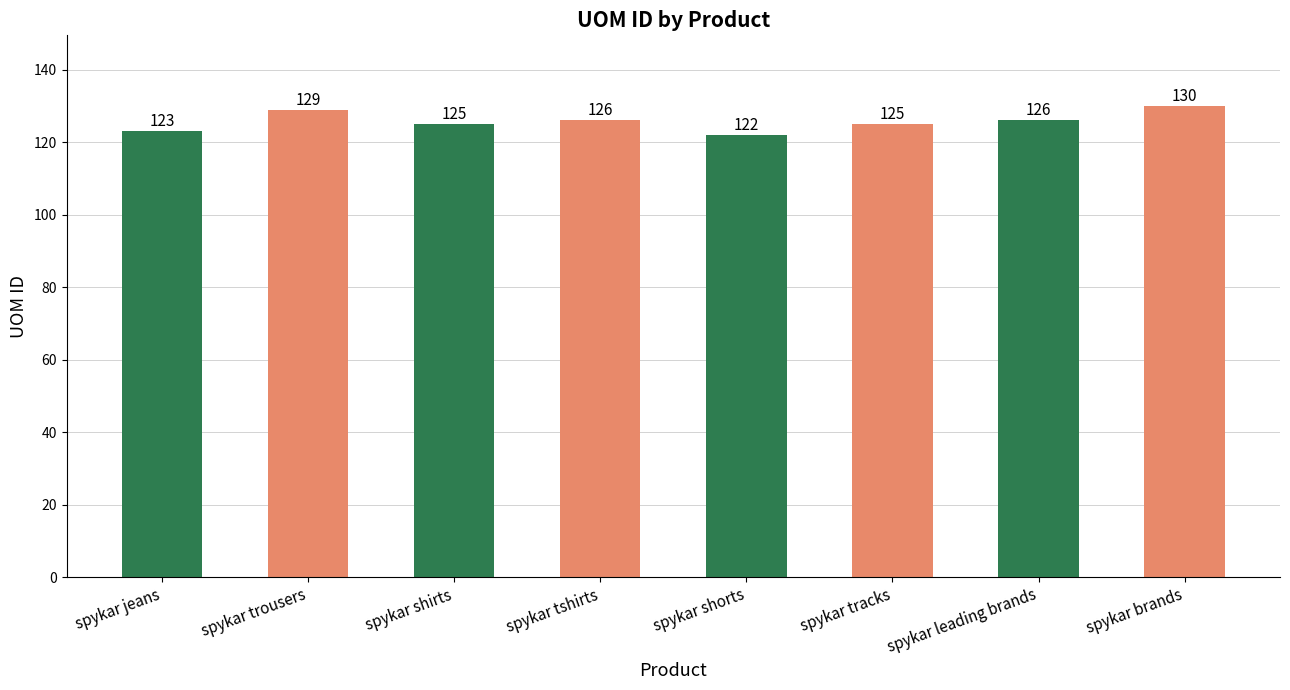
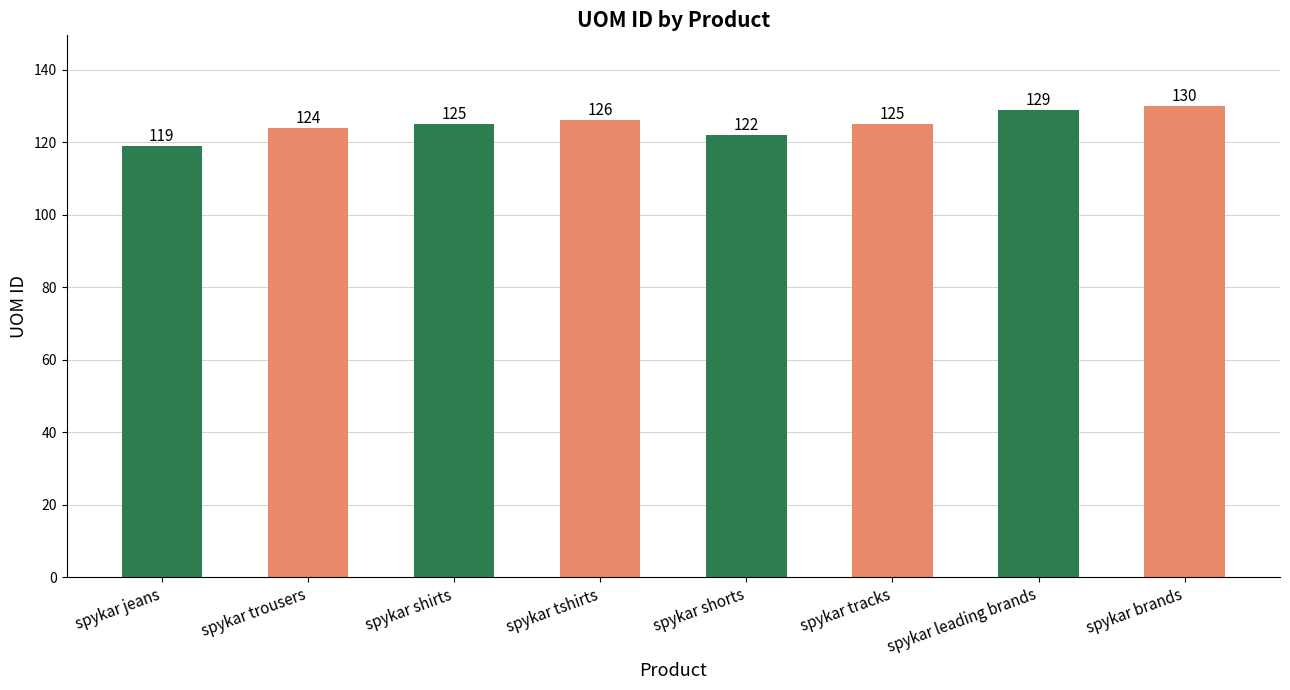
  {
-   "spykar jeans": 123,
-   "spykar trousers": 129,
+   "spykar jeans": 119,
+   "spykar trousers": 124,
    "spykar shirts": 125,
    "spykar tshirts": 126,
    "spykar shorts": 122,
    "spykar tracks": 125,
-   "spykar leading brands": 126,
+   "spykar leading brands": 129,
    "spykar brands": 130
  }
